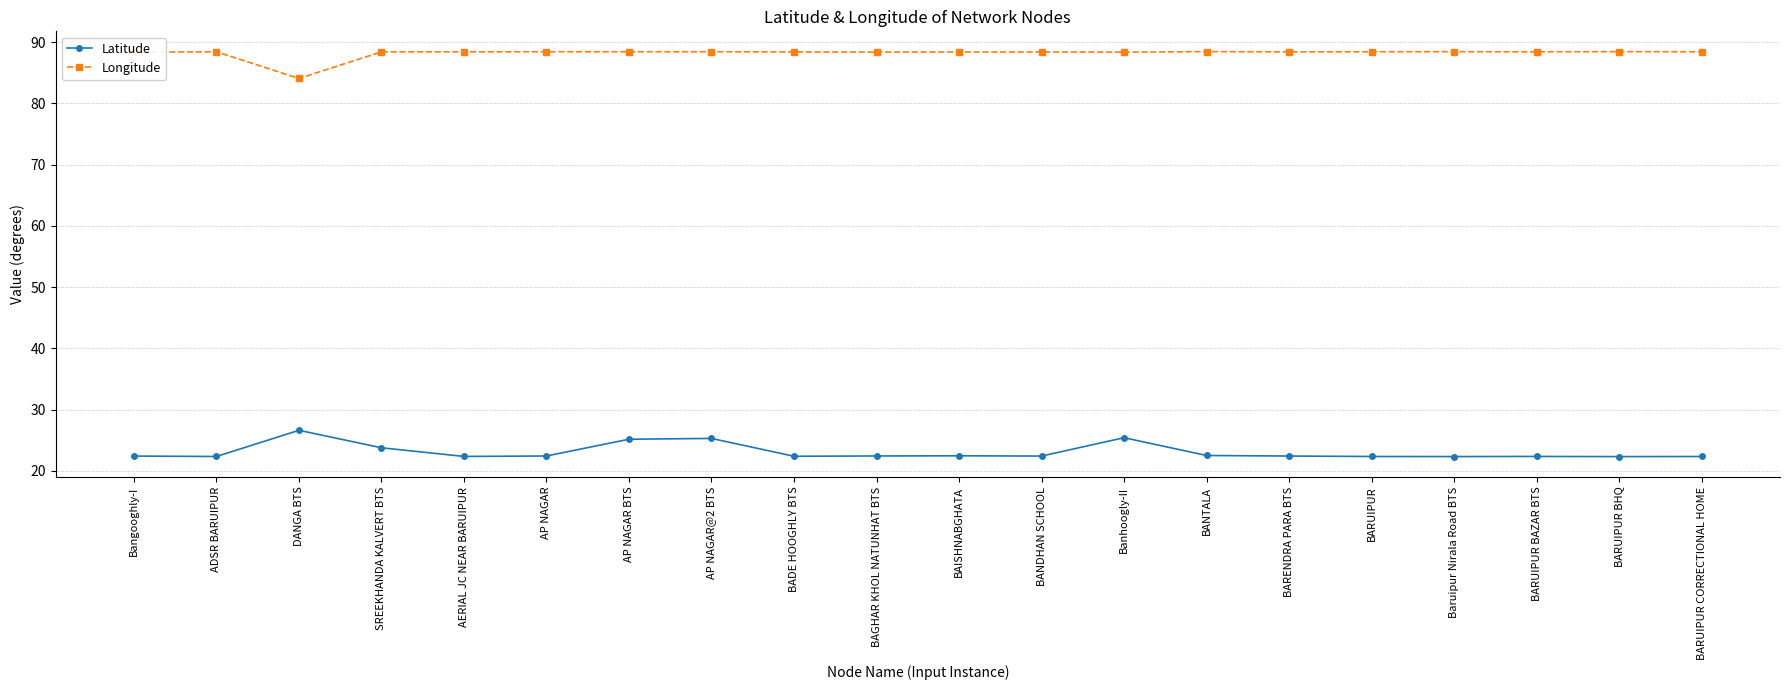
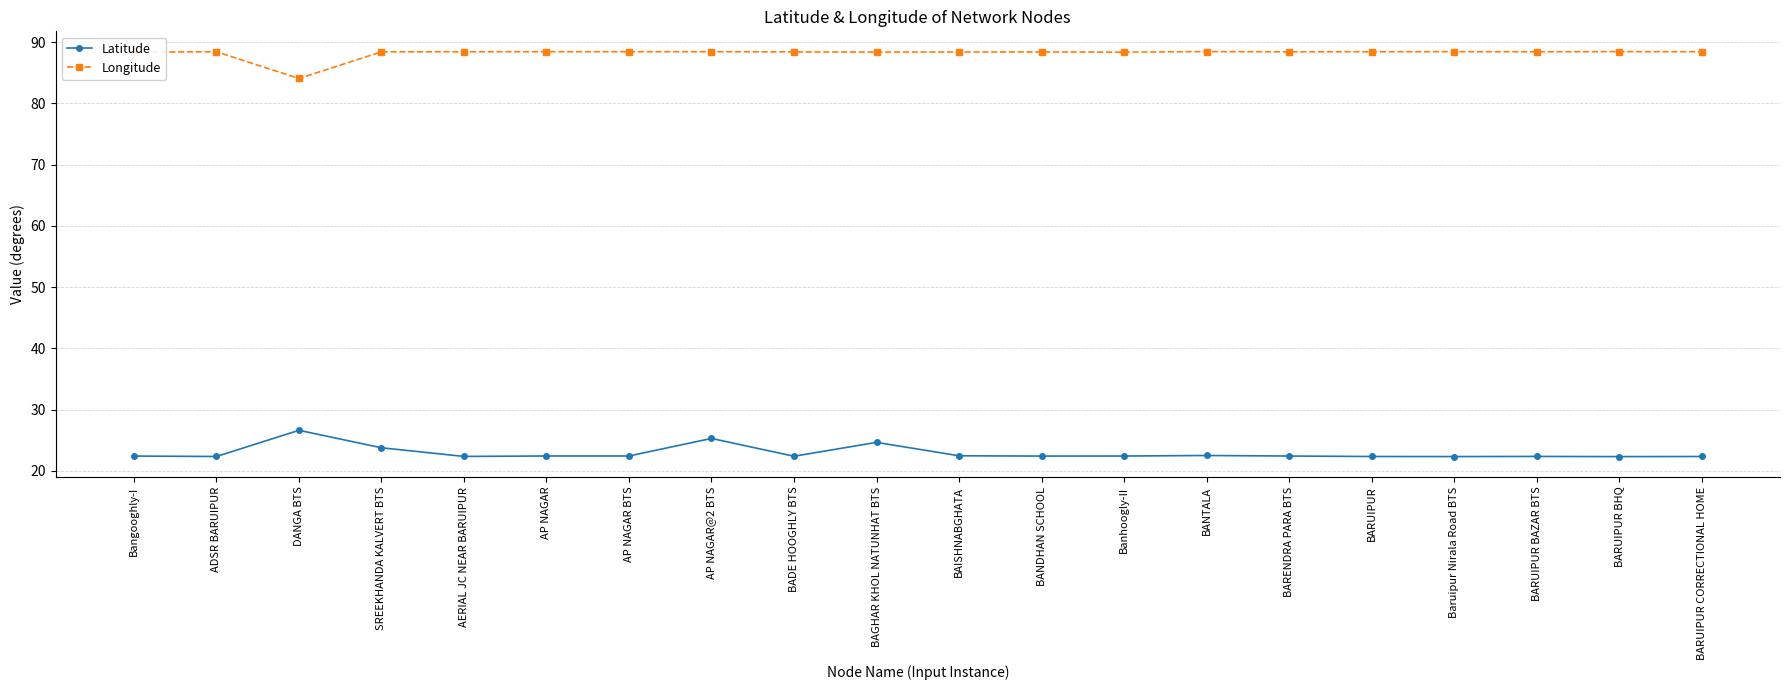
  {
    "Latitude": {
      "Bangooghly-I": 22,
      "ADSR BARUIPUR": 22,
      "DANGA BTS": 27,
      "SREEKHANDA KALVERT BTS": 24,
      "AERIAL JC NEAR BARUIPUR": 22,
      "AP NAGAR": 22,
-     "AP NAGAR BTS": 25,
+     "AP NAGAR BTS": 22,
      "AP NAGAR@2 BTS": 25,
      "BADE HOOGHLY BTS": 22,
-     "BAGHAR KHOL NATUNHAT BTS": 22,
+     "BAGHAR KHOL NATUNHAT BTS": 25,
      "BAISHNABGHATA": 22,
      "BANDHAN SCHOOL": 22,
-     "Banhoogly-II": 25,
+     "Banhoogly-II": 22,
      "BANTALA": 23,
      "BARENDRA PARA BTS": 22,
      "BARUIPUR": 22,
      "Baruipur Nirala Road BTS": 22,
      "BARUIPUR BAZAR BTS": 22,
      "BARUIPUR BHQ": 22,
      "BARUIPUR CORRECTIONAL HOME": 22
    },
    "Longitude": {
      "ADSR BARUIPUR": 88,
      "DANGA BTS": 84,
      "SREEKHANDA KALVERT BTS": 88,
      "AERIAL JC NEAR BARUIPUR": 88,
      "AP NAGAR": 88,
      "AP NAGAR BTS": 88,
      "AP NAGAR@2 BTS": 88,
      "BADE HOOGHLY BTS": 88,
      "BAGHAR KHOL NATUNHAT BTS": 88,
      "BAISHNABGHATA": 88,
      "BANDHAN SCHOOL": 88,
      "Banhoogly-II": 88,
      "BANTALA": 88,
      "BARENDRA PARA BTS": 88,
      "BARUIPUR": 88,
      "Baruipur Nirala Road BTS": 88,
      "BARUIPUR BAZAR BTS": 88,
      "BARUIPUR BHQ": 88,
      "BARUIPUR CORRECTIONAL HOME": 88
    }
  }
